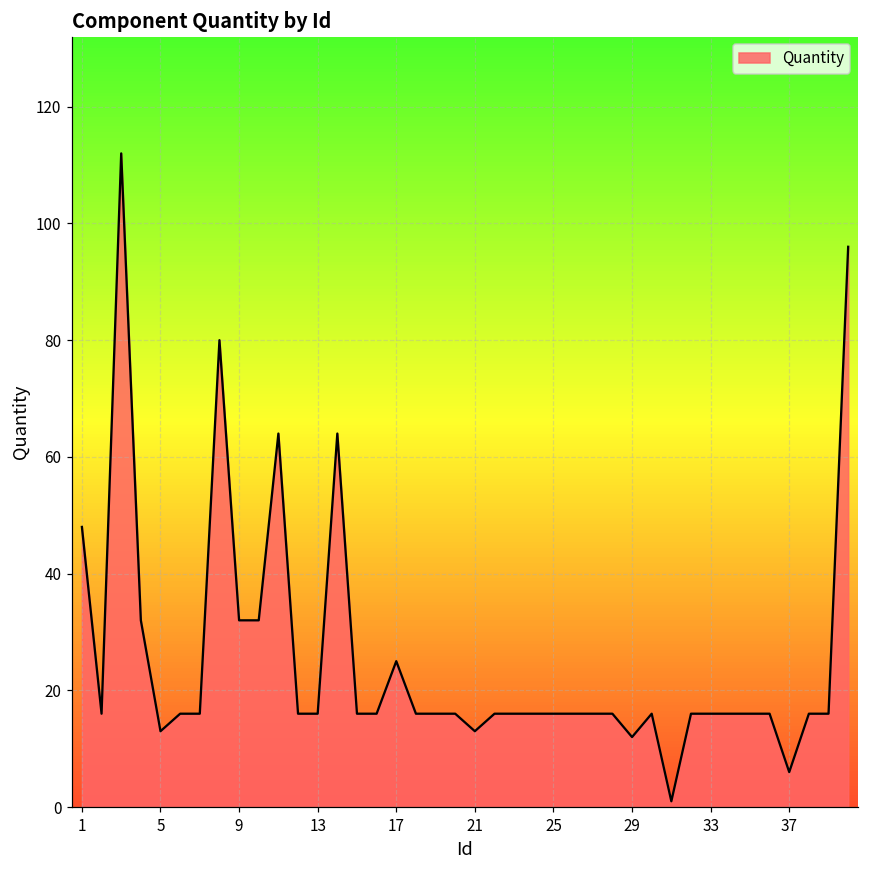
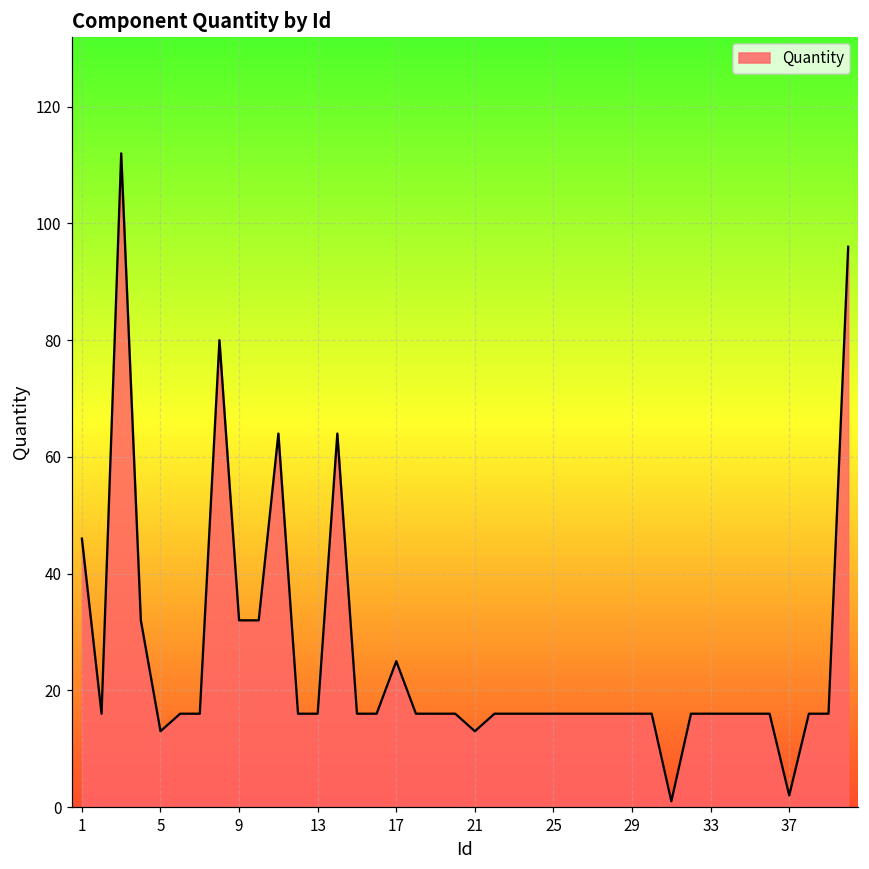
  {
-   "1": 48,
+   "1": 46,
    "5": 13,
    "9": 32,
    "13": 16,
    "17": 25,
    "21": 13,
    "25": 16,
-   "29": 12,
+   "29": 16,
    "33": 16,
-   "37": 6
+   "37": 2
  }
